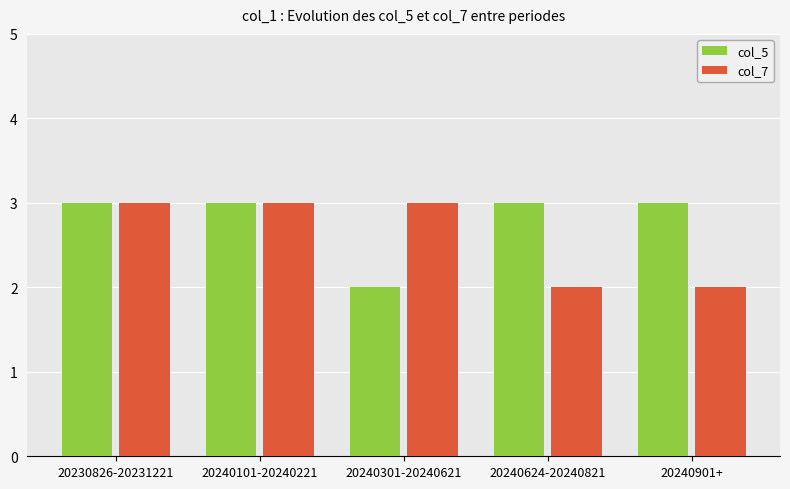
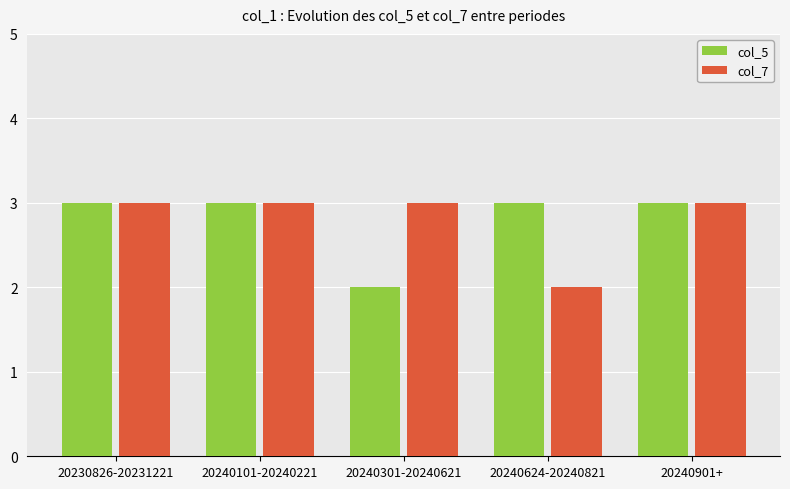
  {
    "col_5": {
      "20230826-20231221": 3,
      "20240101-20240221": 3,
      "20240301-20240621": 2,
      "20240624-20240821": 3,
      "20240901+": 3
    },
    "col_7": {
      "20230826-20231221": 3,
      "20240101-20240221": 3,
      "20240301-20240621": 3,
      "20240624-20240821": 2,
-     "20240901+": 2
+     "20240901+": 3
    }
  }
